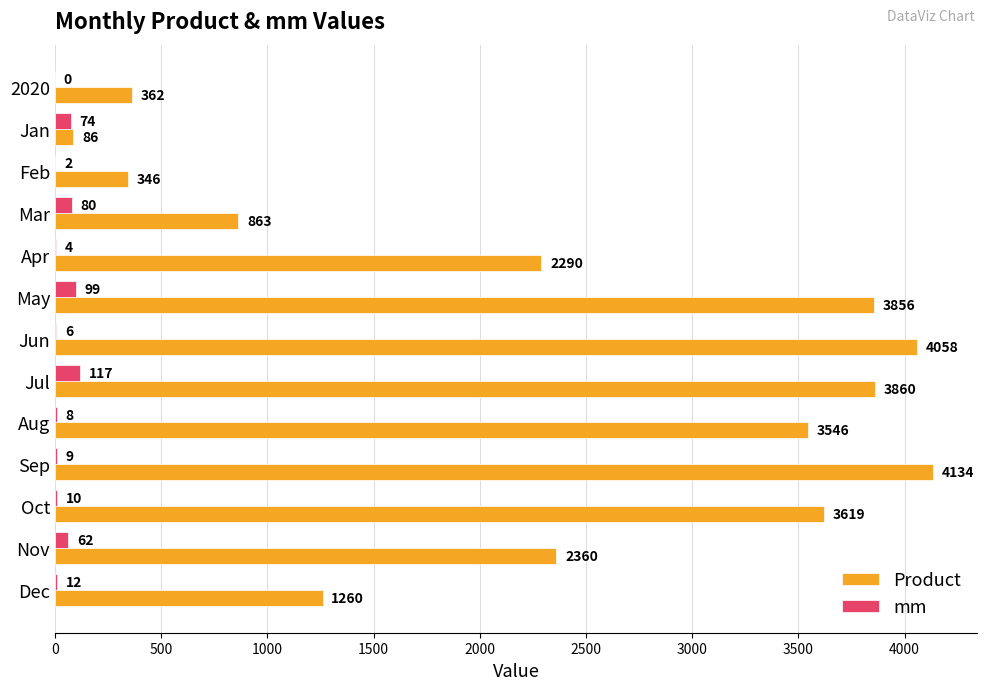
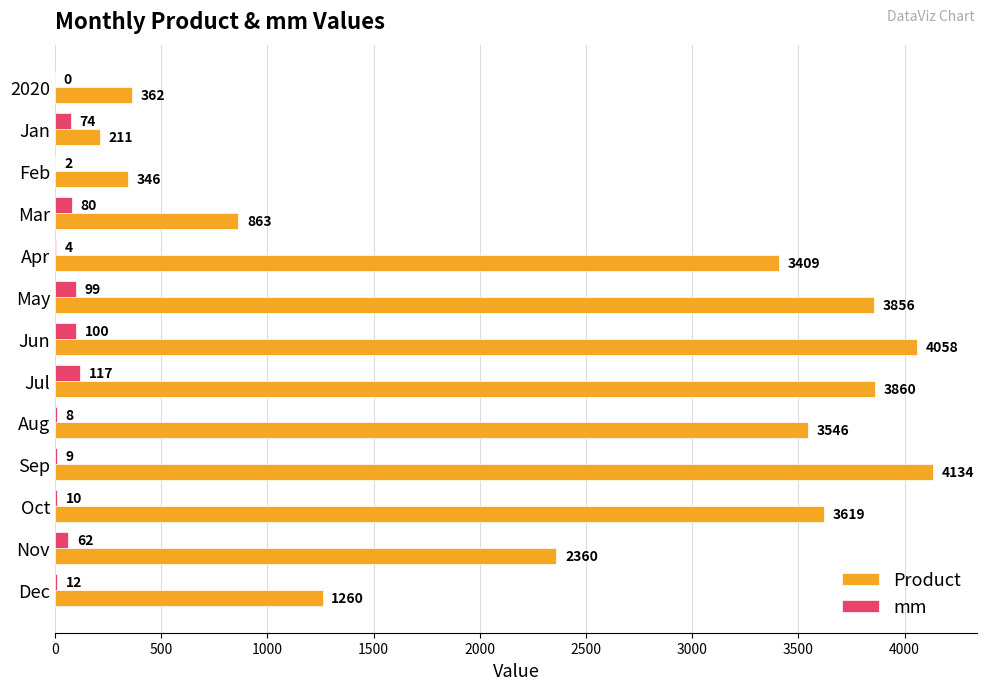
  {
    "Product": {
      "2020": 362,
-     "Jan": 86,
+     "Jan": 211,
      "Feb": 346,
      "Mar": 863,
-     "Apr": 2290,
+     "Apr": 3409,
      "May": 3856,
      "Jun": 4058,
      "Jul": 3860,
      "Aug": 3546,
      "Sep": 4134,
      "Oct": 3619,
      "Nov": 2360,
      "Dec": 1260
    },
    "mm": {
      "2020": 0,
      "Jan": 74,
      "Feb": 2,
      "Mar": 80,
      "Apr": 4,
      "May": 99,
-     "Jun": 6,
+     "Jun": 100,
      "Jul": 117,
      "Aug": 8,
      "Sep": 9,
      "Oct": 10,
      "Nov": 62,
      "Dec": 12
    }
  }
